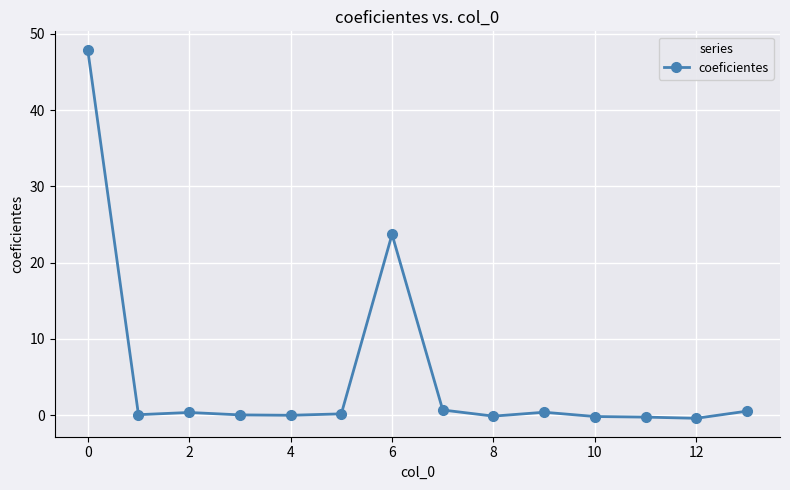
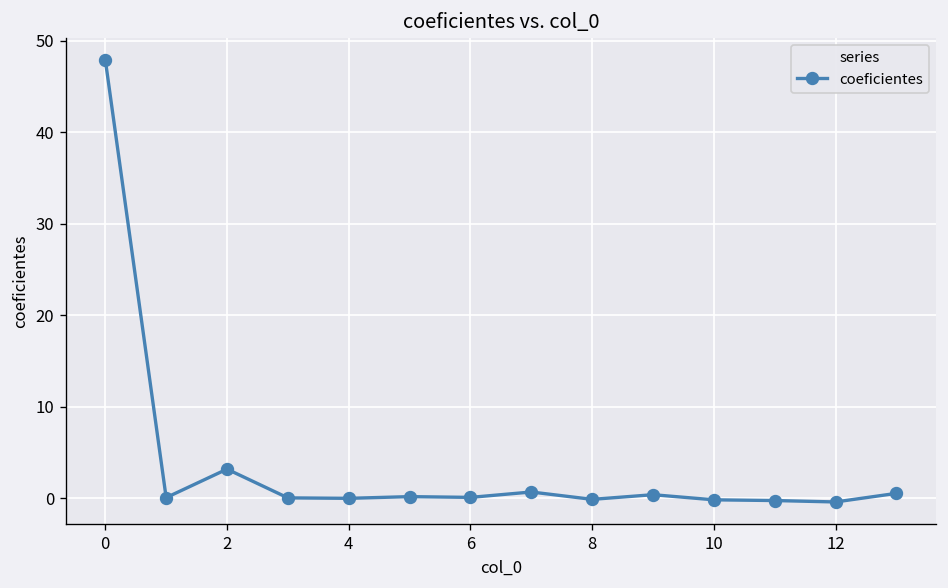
  {
    "0": 48,
-   "2": 0,
+   "2": 3,
    "4": 0,
-   "6": 24,
+   "6": 0,
    "8": 0,
    "10": 0,
    "12": 0
  }
